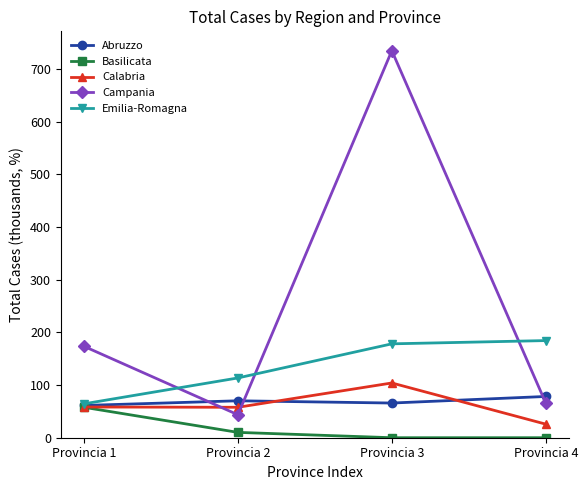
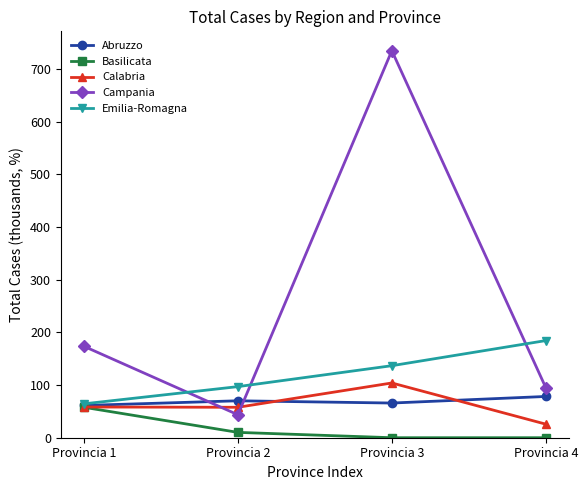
  {
    "Abruzzo": {
      "Provincia 2": 70,
      "Provincia 3": 70,
      "Provincia 4": 80
    },
    "Basilicata": {
      "Provincia 2": 10,
      "Provincia 3": 0,
      "Provincia 4": 0
    },
    "Calabria": {
      "Provincia 2": 60,
      "Provincia 3": 100,
      "Provincia 4": 30
    },
    "Campania": {
      "Provincia 1": 170,
      "Provincia 2": 40,
      "Provincia 3": 730,
-     "Provincia 4": 70
+     "Provincia 4": 100
    },
    "Emilia-Romagna": {
-     "Provincia 2": 110,
-     "Provincia 3": 180,
+     "Provincia 2": 100,
+     "Provincia 3": 140,
      "Provincia 4": 180
    }
  }
